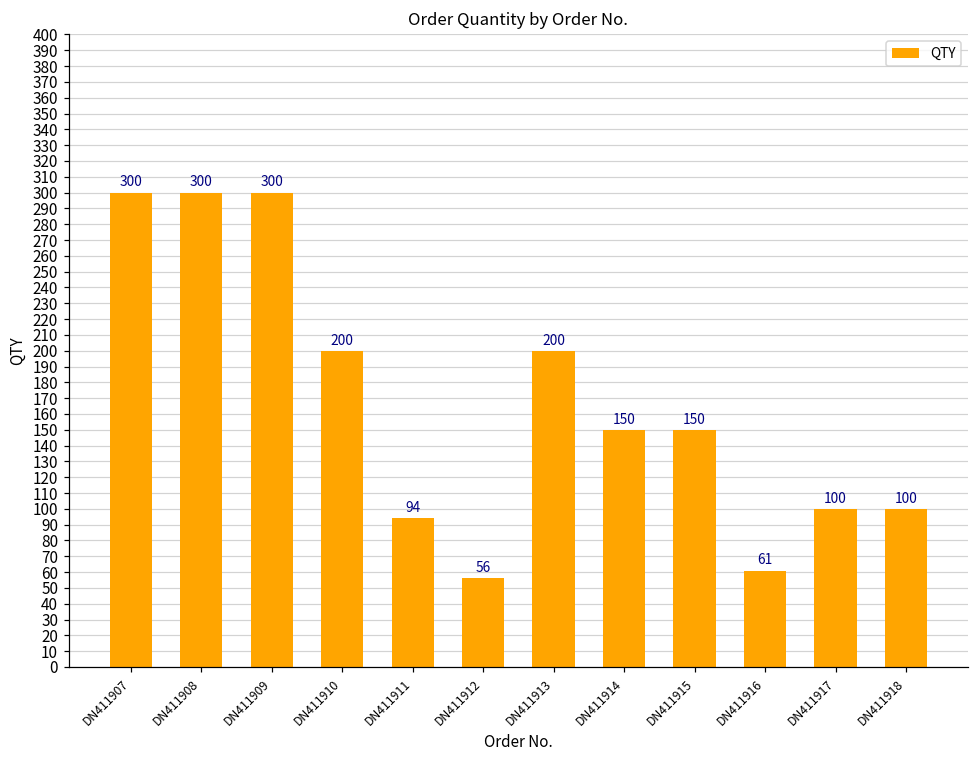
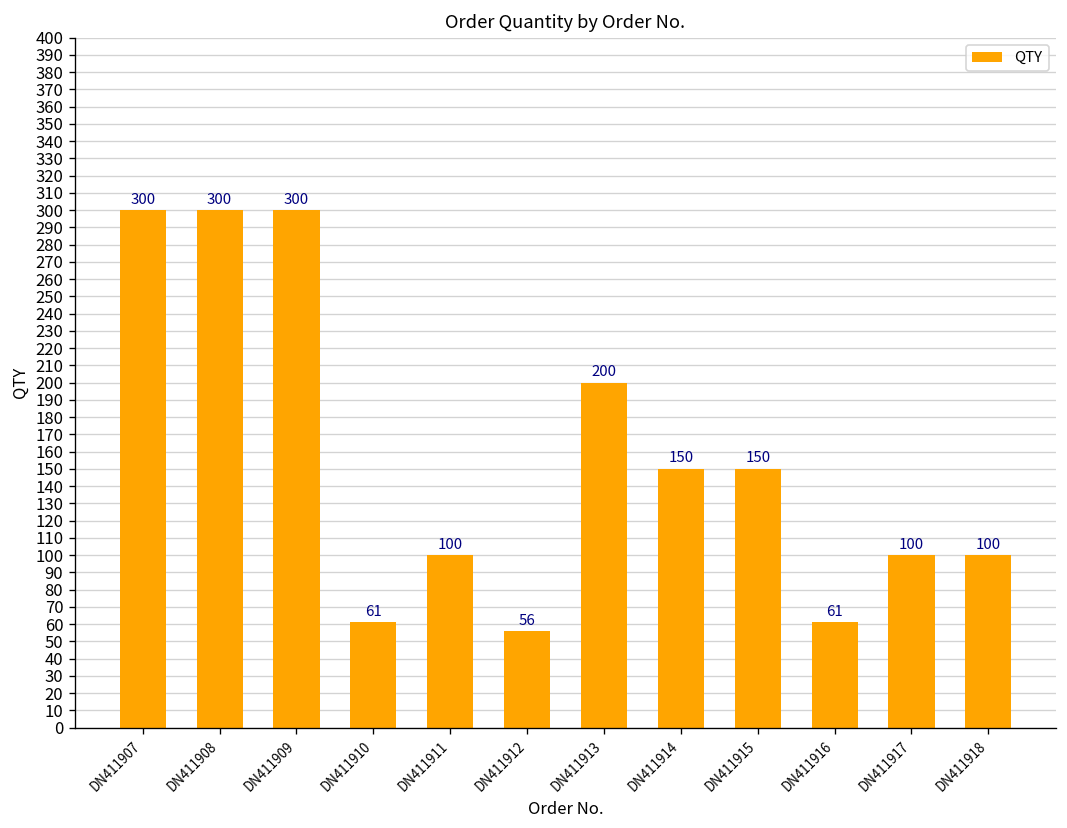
  {
    "DN411907": 300,
    "DN411908": 300,
    "DN411909": 300,
-   "DN411910": 200,
-   "DN411911": 94,
+   "DN411910": 61,
+   "DN411911": 100,
    "DN411912": 56,
    "DN411913": 200,
    "DN411914": 150,
    "DN411915": 150,
    "DN411916": 61,
    "DN411917": 100,
    "DN411918": 100
  }
